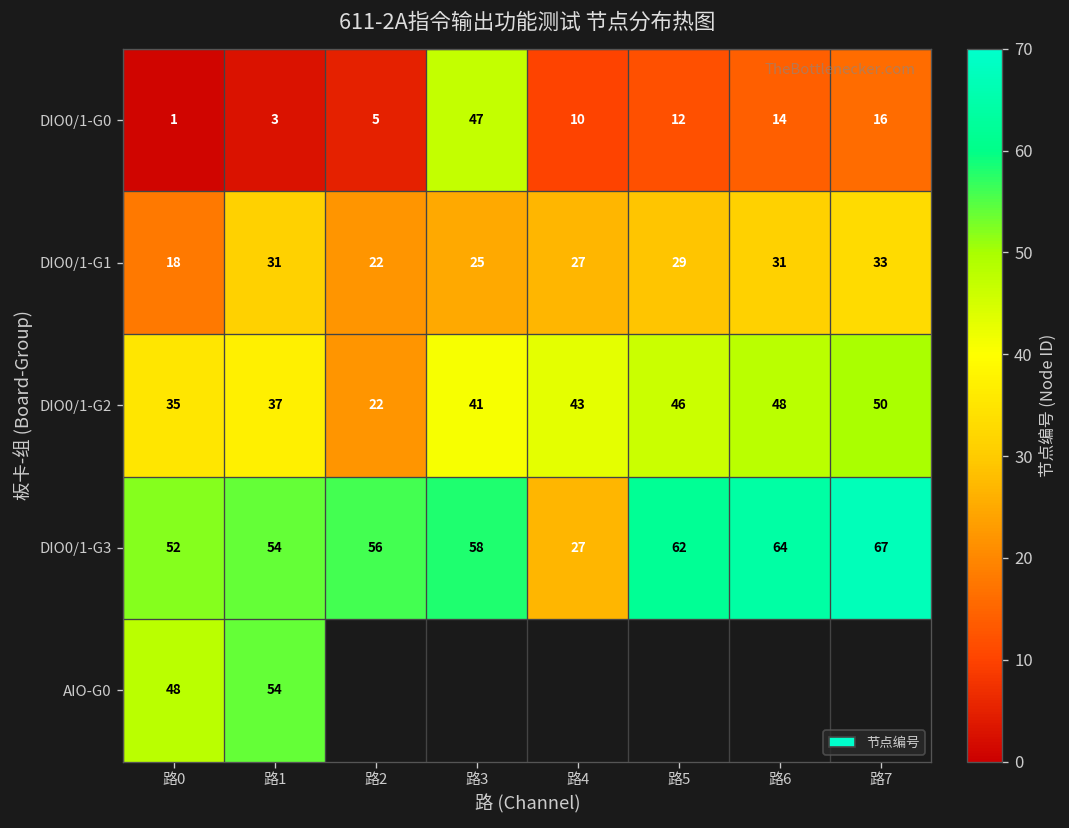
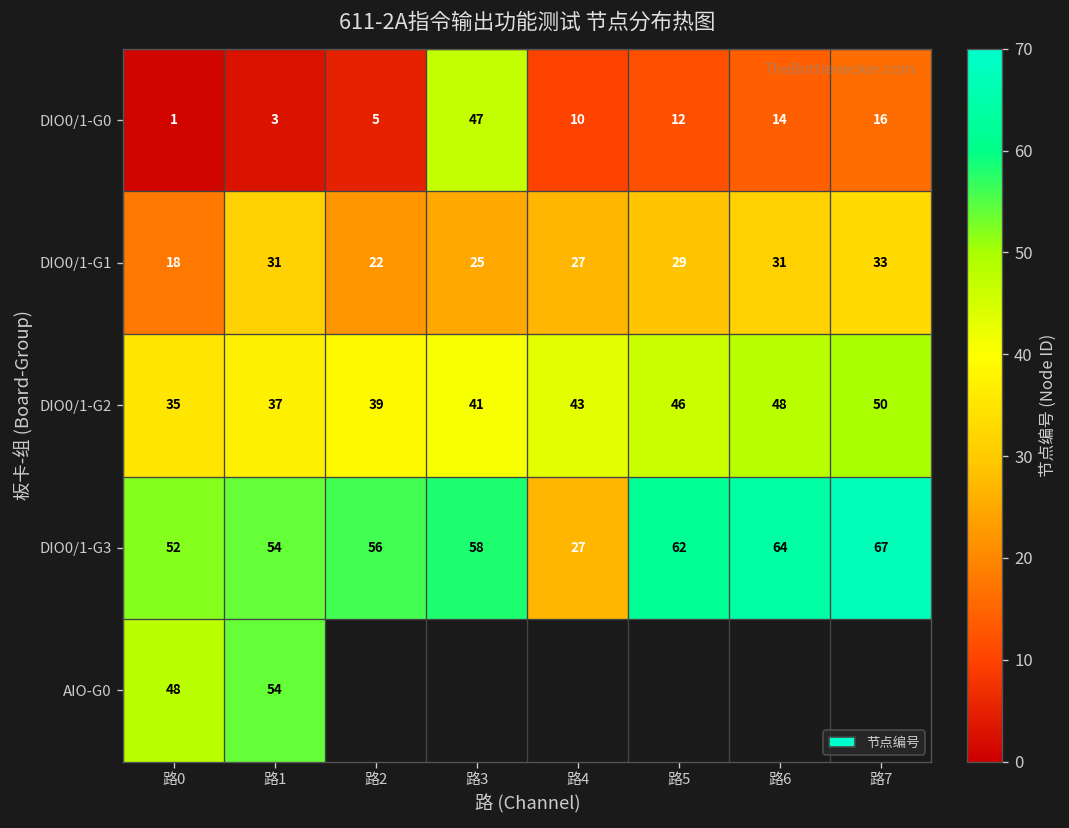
  {
    "DIO0/1-G0": {
      "路0": 1,
      "路1": 3,
      "路2": 5,
      "路3": 47,
      "路4": 10,
      "路5": 12,
      "路6": 14
    },
    "DIO0/1-G1": {
      "路0": 18,
      "路1": 31,
      "路2": 22,
      "路3": 25,
      "路4": 27,
      "路5": 29,
      "路6": 31,
      "路7": 33
    },
    "DIO0/1-G2": {
      "路0": 35,
      "路1": 37,
-     "路2": 22,
+     "路2": 39,
      "路3": 41,
      "路4": 43,
      "路5": 46,
      "路6": 48,
      "路7": 50
    },
    "DIO0/1-G3": {
      "路0": 52,
      "路1": 54,
      "路2": 56,
      "路3": 58,
      "路4": 27,
      "路5": 62,
      "路6": 64,
      "路7": 67
    },
    "AIO-G0": {
      "路0": 48,
      "路1": 54
    }
  }
